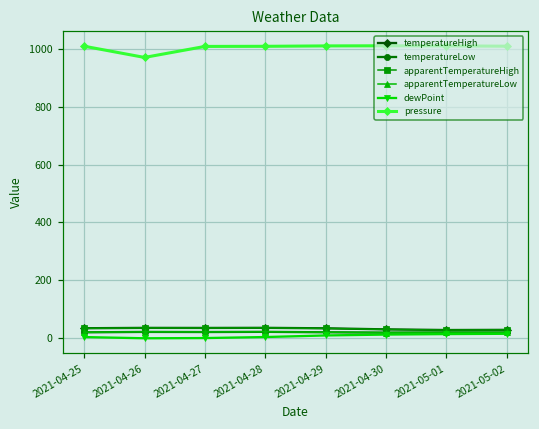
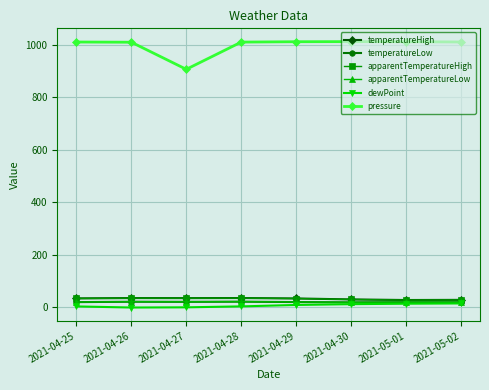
  {
    "pressure": {
      "2021-04-25": 1010,
-     "2021-04-26": 970,
-     "2021-04-27": 1010,
+     "2021-04-26": 1010,
+     "2021-04-27": 910,
      "2021-04-28": 1010,
      "2021-04-29": 1010
    }
  }
